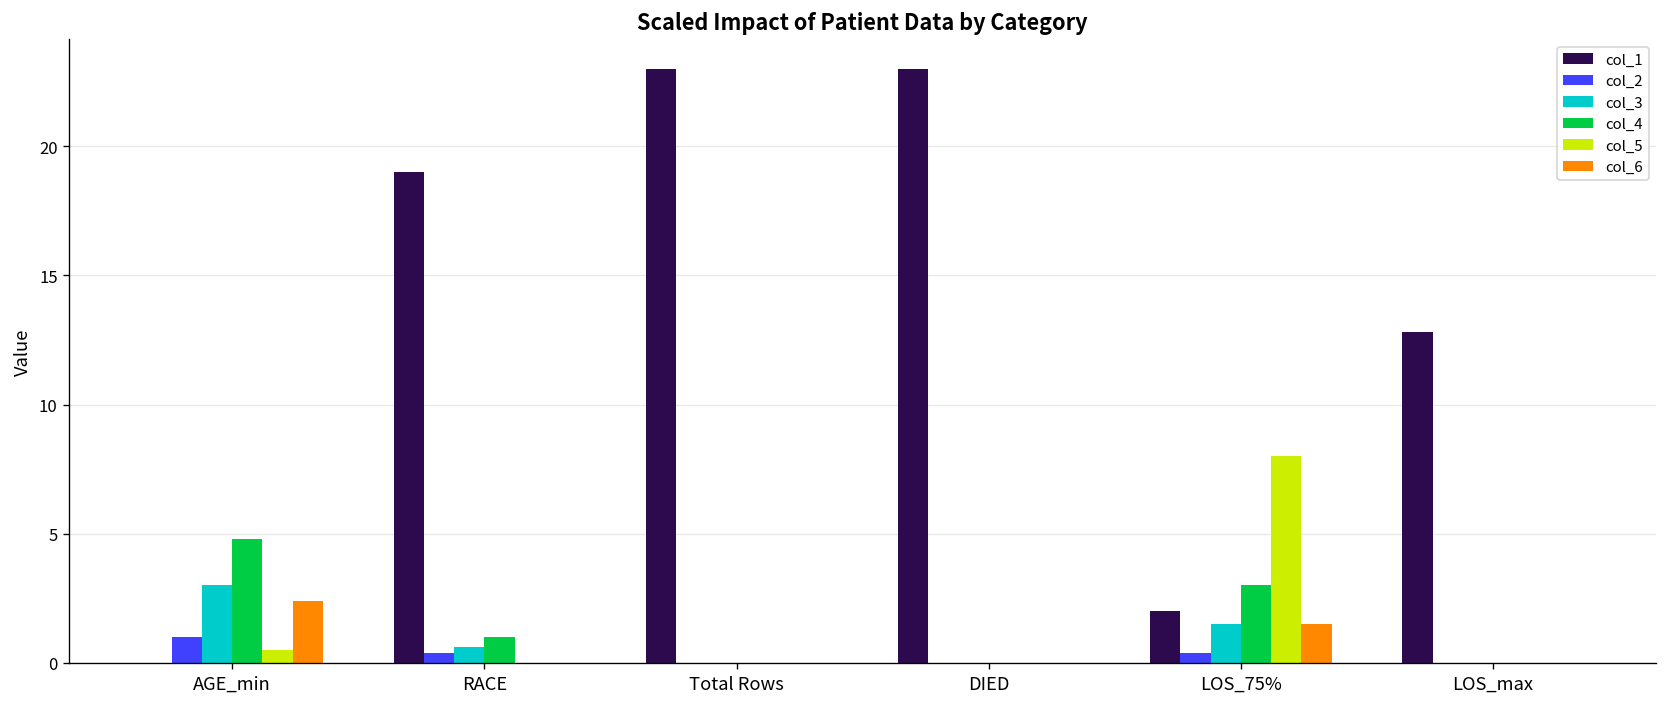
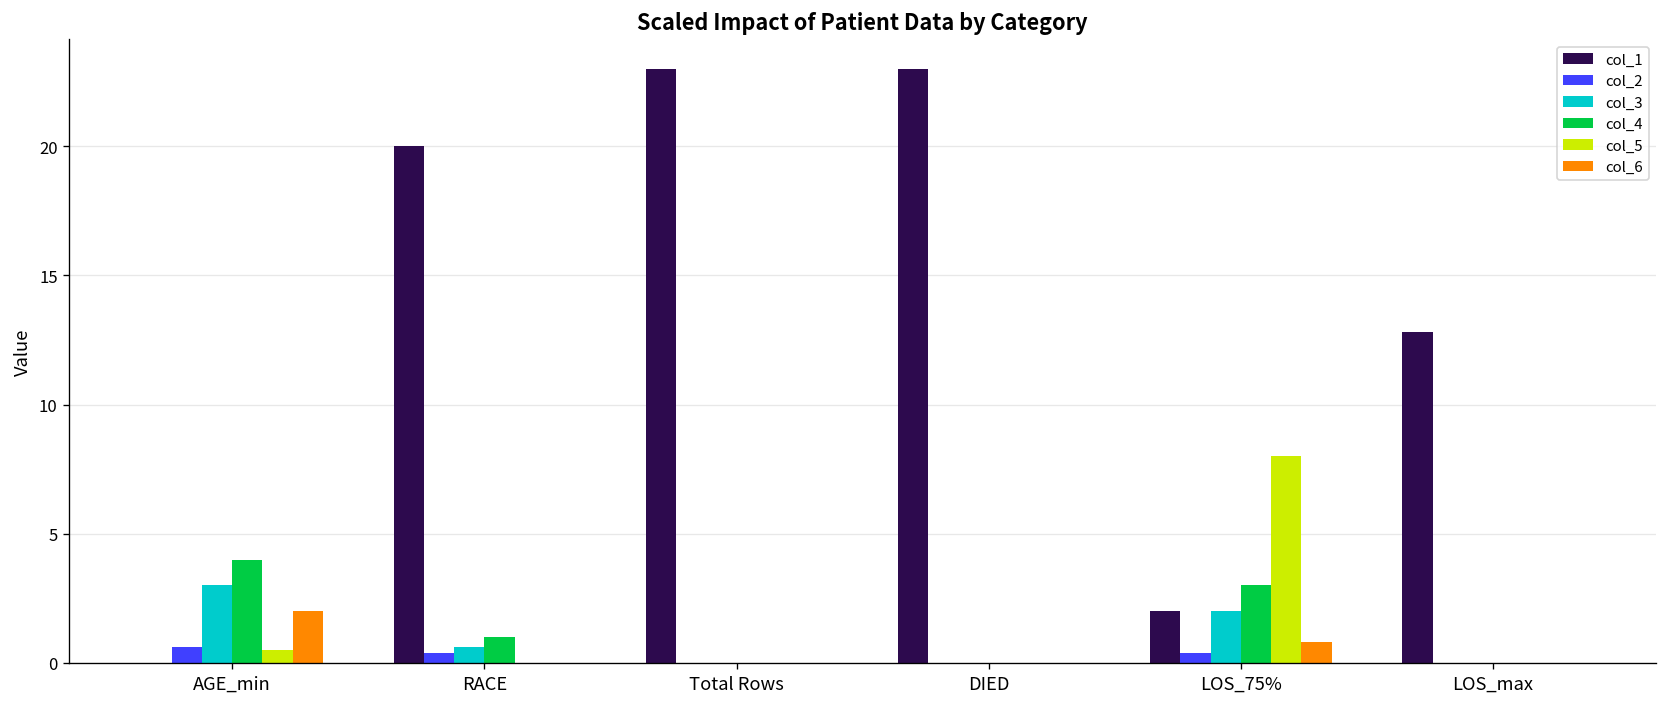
  {
    "col_1": {
      "AGE_min": 0,
-     "RACE": 19,
+     "RACE": 20,
      "Total Rows": 23,
      "DIED": 23,
      "LOS_75%": 2,
      "LOS_max": 12.8
    },
    "col_2": {
-     "AGE_min": 1.0,
+     "AGE_min": 0.6,
      "RACE": 0.4,
      "Total Rows": 0.0,
      "DIED": 0.0,
      "LOS_75%": 0.4,
      "LOS_max": 0.0
    },
    "col_3": {
      "AGE_min": 3.0,
      "RACE": 0.6,
      "Total Rows": 0.0,
      "DIED": 0.0,
-     "LOS_75%": 1.5,
+     "LOS_75%": 2.0,
      "LOS_max": 0.0
    },
    "col_4": {
-     "AGE_min": 4.8,
+     "AGE_min": 4.0,
      "RACE": 1.0,
      "Total Rows": 0.0,
      "DIED": 0.0,
      "LOS_75%": 3.0,
      "LOS_max": 0.0
    },
    "col_5": {
      "AGE_min": 0.5,
      "RACE": 0.0,
      "Total Rows": 0.0,
      "DIED": 0.0,
      "LOS_75%": 8.0,
      "LOS_max": 0.0
    },
    "col_6": {
-     "AGE_min": 2.4,
+     "AGE_min": 2.0,
      "RACE": 0.0,
      "Total Rows": 0.0,
      "DIED": 0.0,
-     "LOS_75%": 1.5,
+     "LOS_75%": 0.8,
      "LOS_max": 0.0
    }
  }
